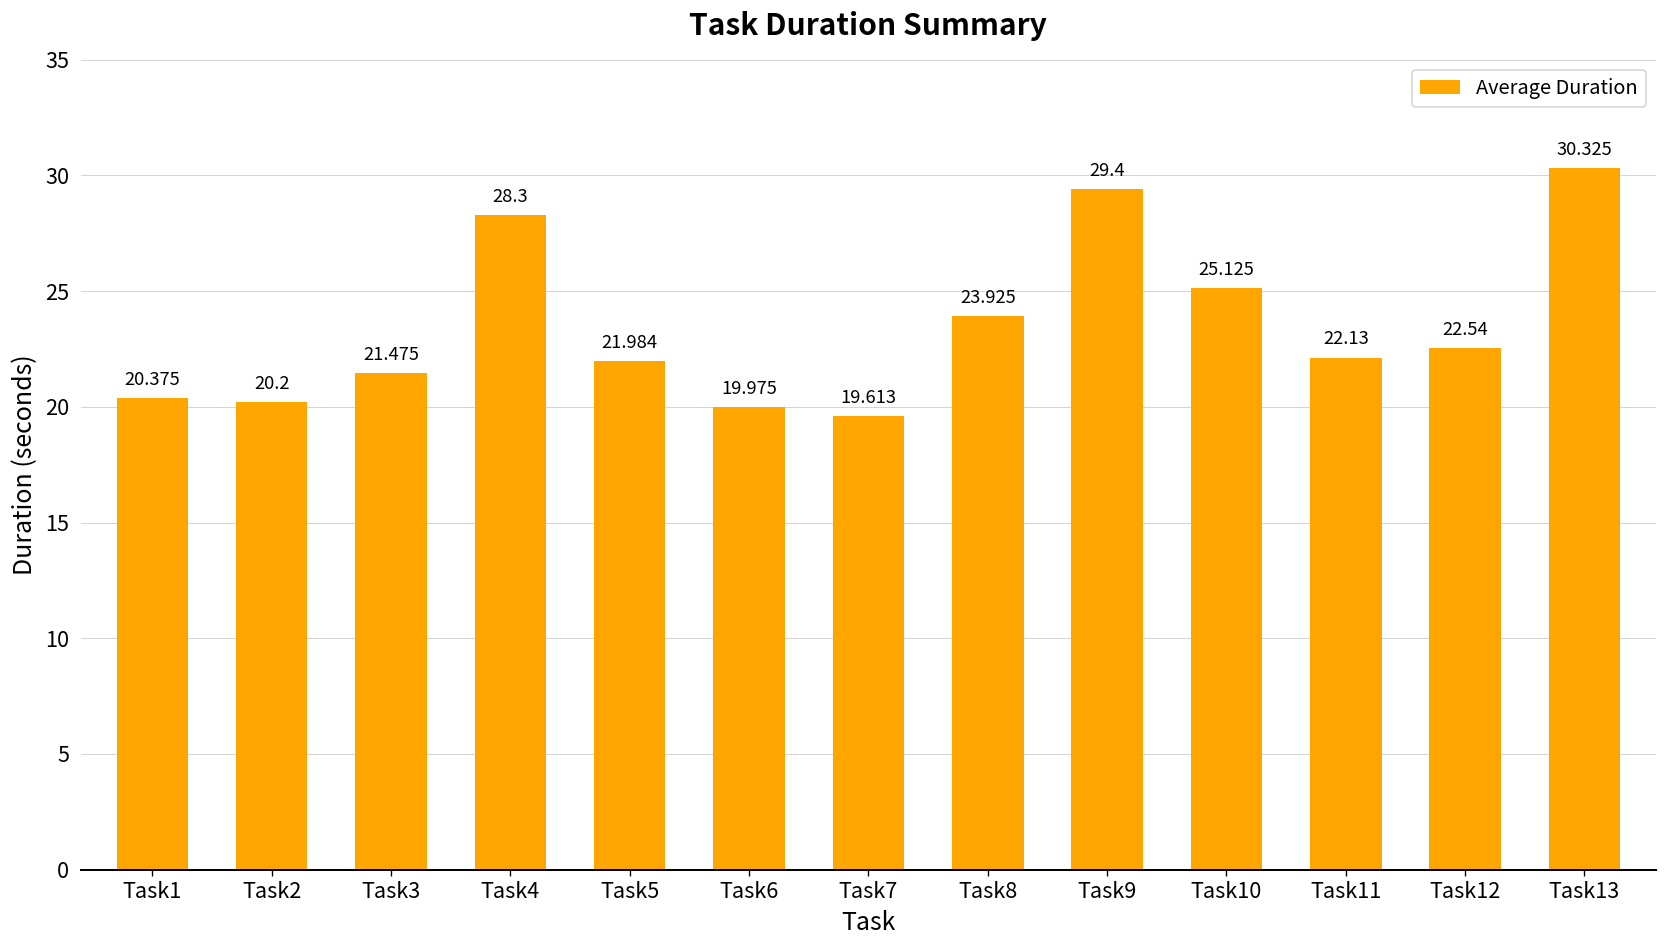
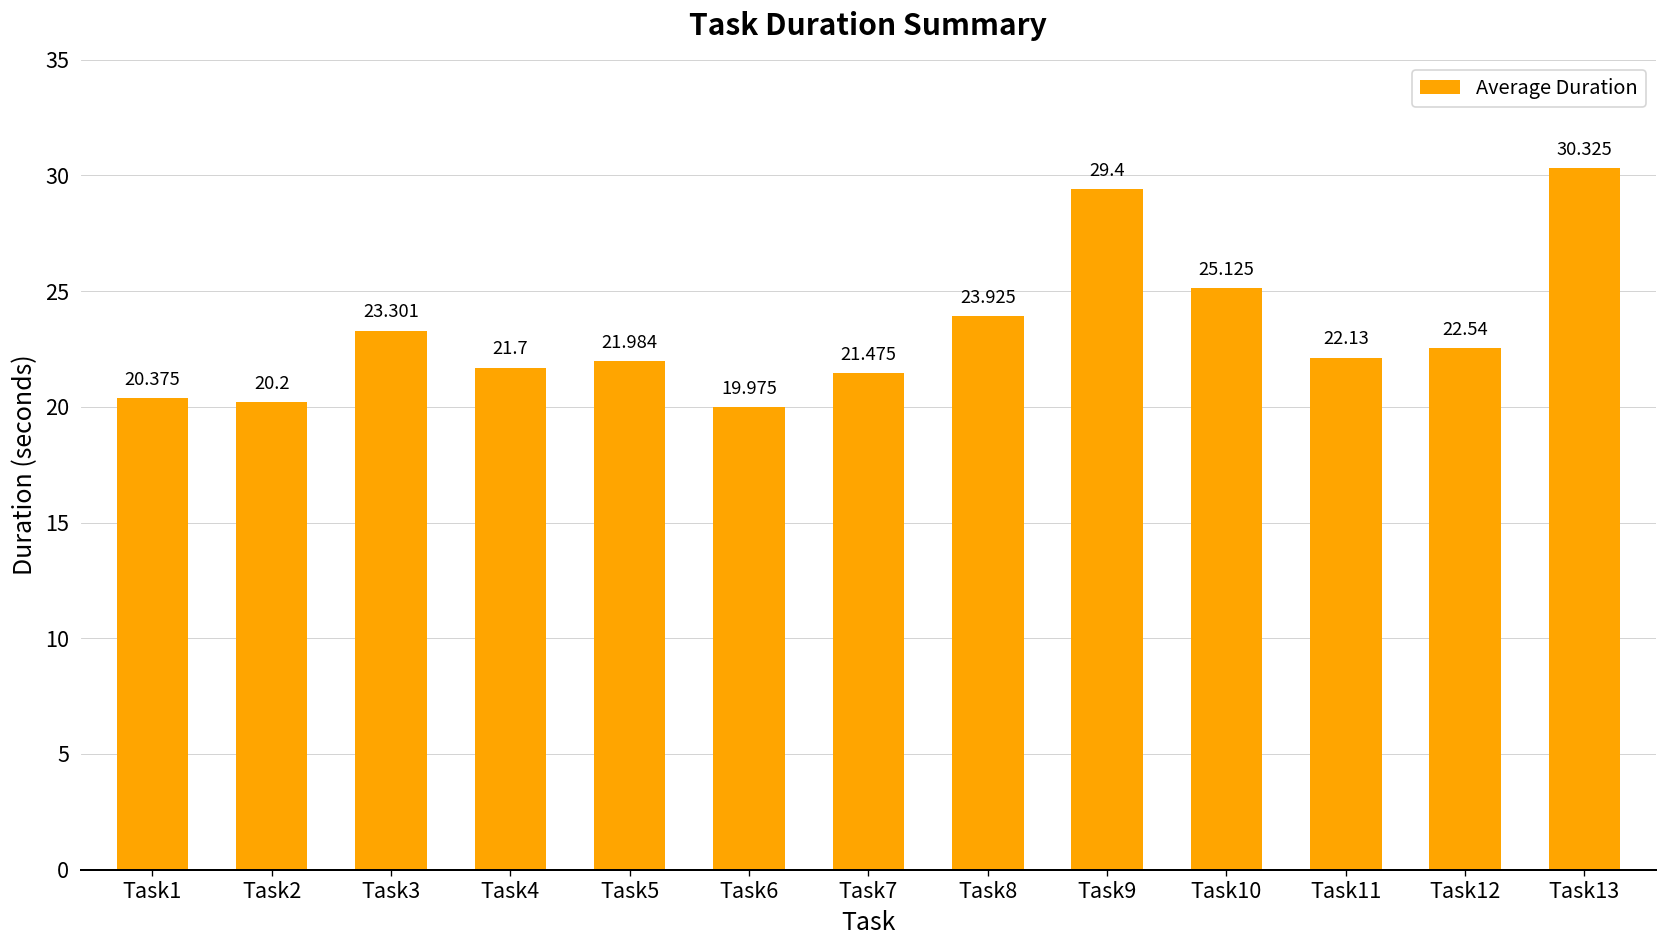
  {
    "Task1": 20.375,
    "Task2": 20.2,
-   "Task3": 21.475,
-   "Task4": 28.3,
+   "Task3": 23.301,
+   "Task4": 21.7,
    "Task5": 21.984,
    "Task6": 19.975,
-   "Task7": 19.613,
+   "Task7": 21.475,
    "Task8": 23.925,
    "Task9": 29.4,
    "Task10": 25.125,
    "Task11": 22.13,
    "Task12": 22.54,
    "Task13": 30.325
  }
